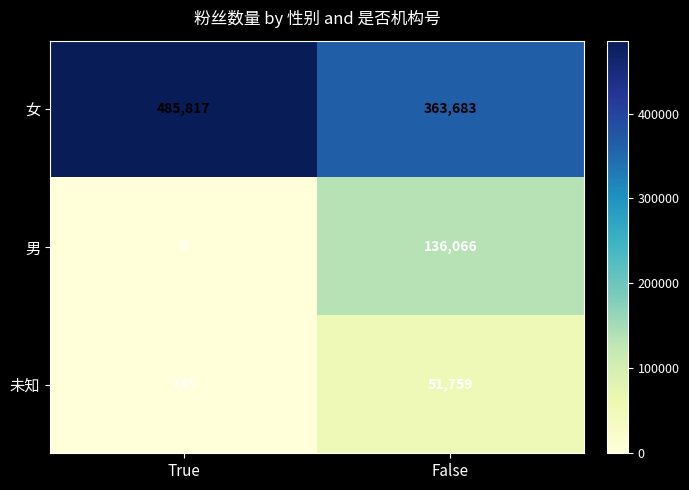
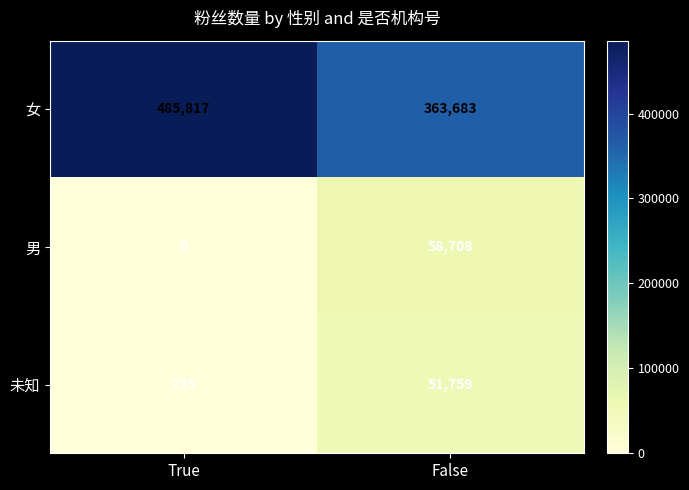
  {
    "女": {
      "True": "485,817",
      "False": "363,683"
    },
    "男": {
-     "False": "136,066"
+     "False": "58,708"
    },
    "未知": {
      "False": "51,759"
    }
  }
